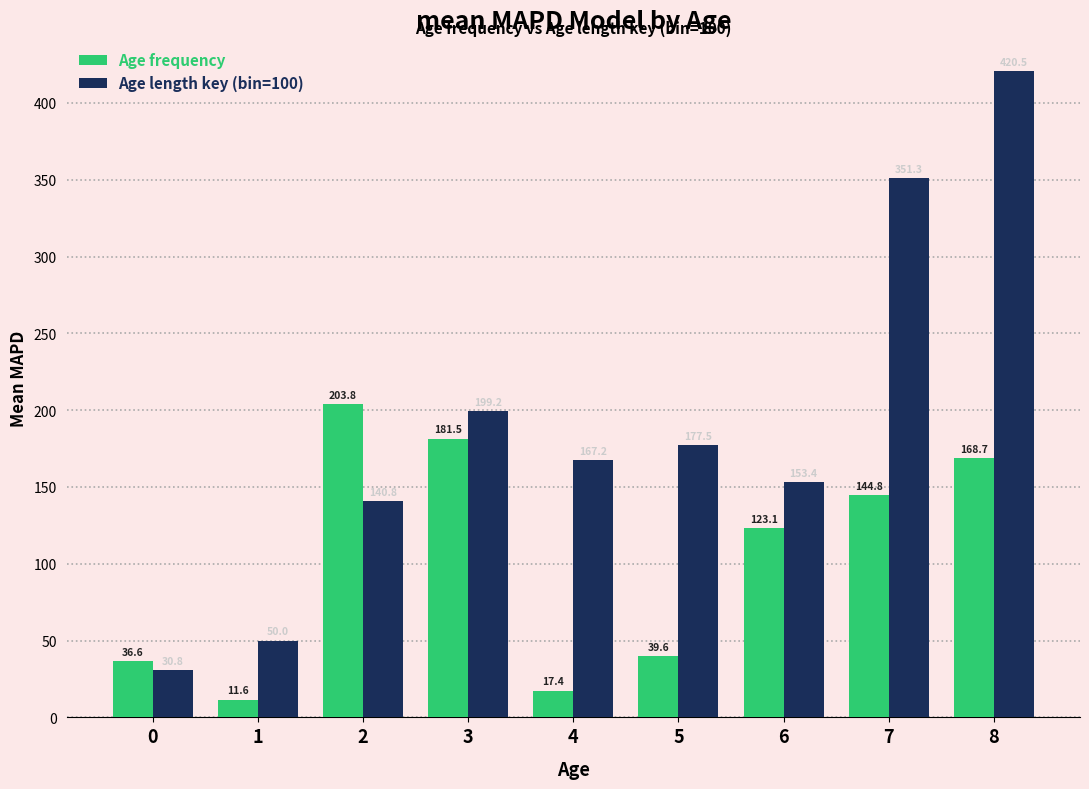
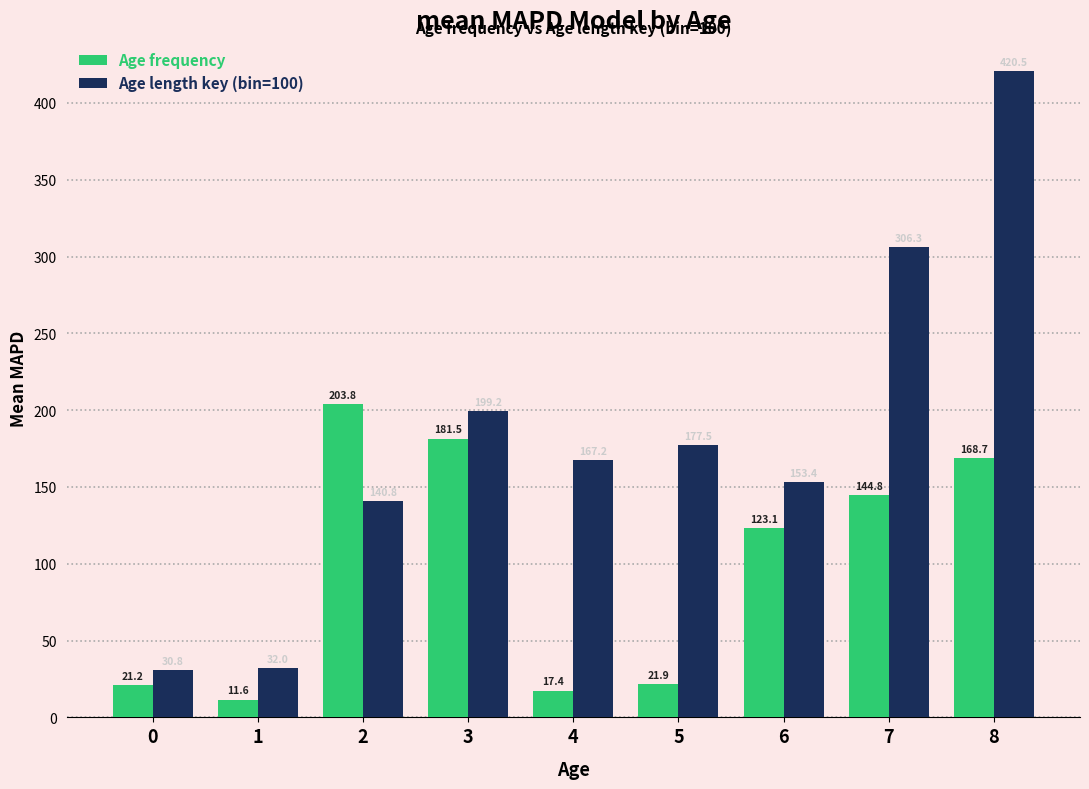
  {
    "Age frequency": {
-     "0": 36.6,
+     "0": 21.2,
      "1": 11.6,
      "2": 203.8,
      "3": 181.5,
      "4": 17.4,
-     "5": 39.6,
+     "5": 21.9,
      "6": 123.1,
      "7": 144.8,
      "8": 168.7
    },
    "Age length key (bin=100)": {
      "0": 30.8,
-     "1": 50.0,
+     "1": 32.0,
      "3": 199.2,
      "4": 167.2,
      "5": 177.5,
      "6": 153.4,
-     "7": 351.3,
+     "7": 306.3,
      "8": 420.5
    }
  }
